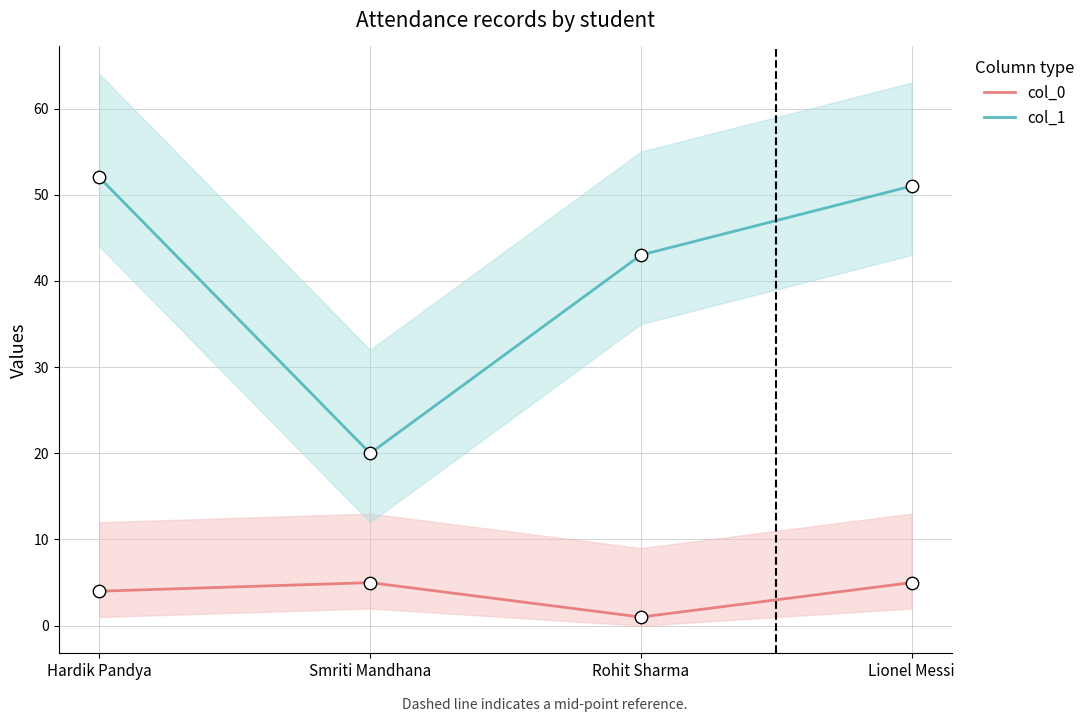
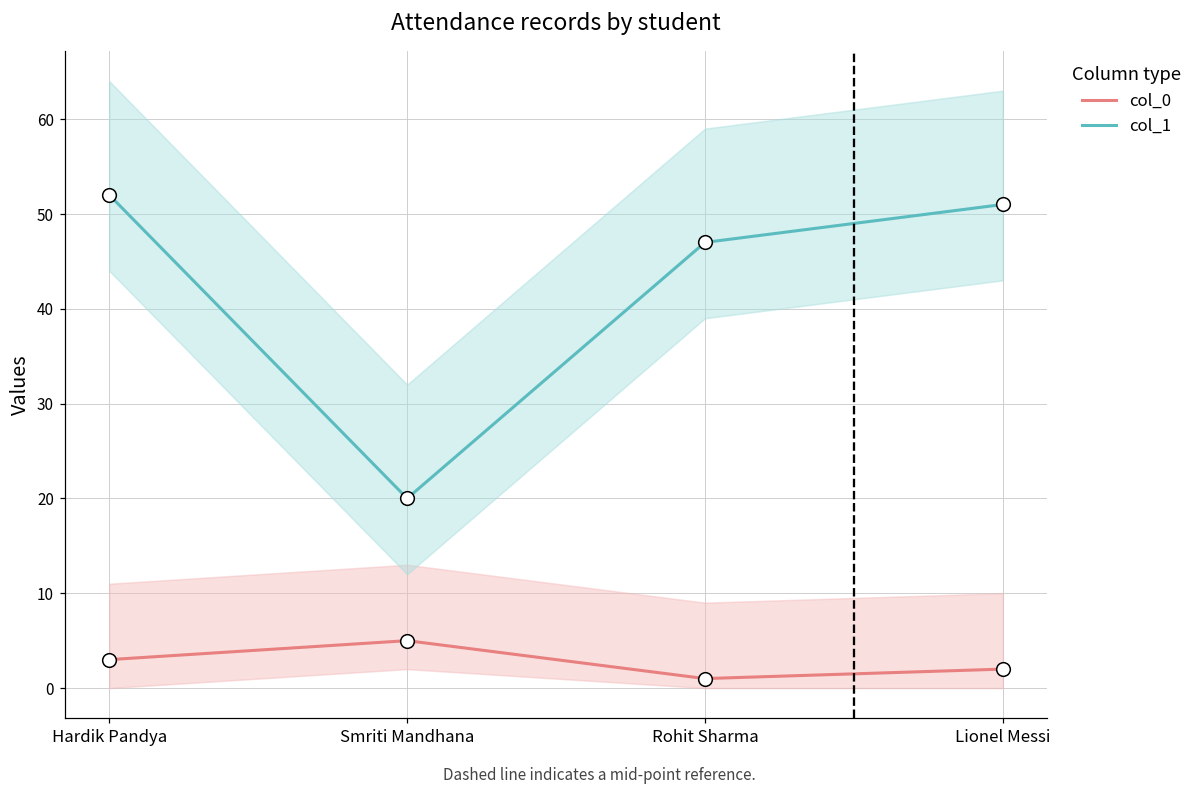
  {
    "col_0": {
-     "Hardik Pandya": 4,
+     "Hardik Pandya": 3,
      "Smriti Mandhana": 5,
      "Rohit Sharma": 1,
-     "Lionel Messi": 5
+     "Lionel Messi": 2
    },
    "col_1": {
      "Hardik Pandya": 52,
      "Smriti Mandhana": 20,
-     "Rohit Sharma": 43,
+     "Rohit Sharma": 47,
      "Lionel Messi": 51
    }
  }
